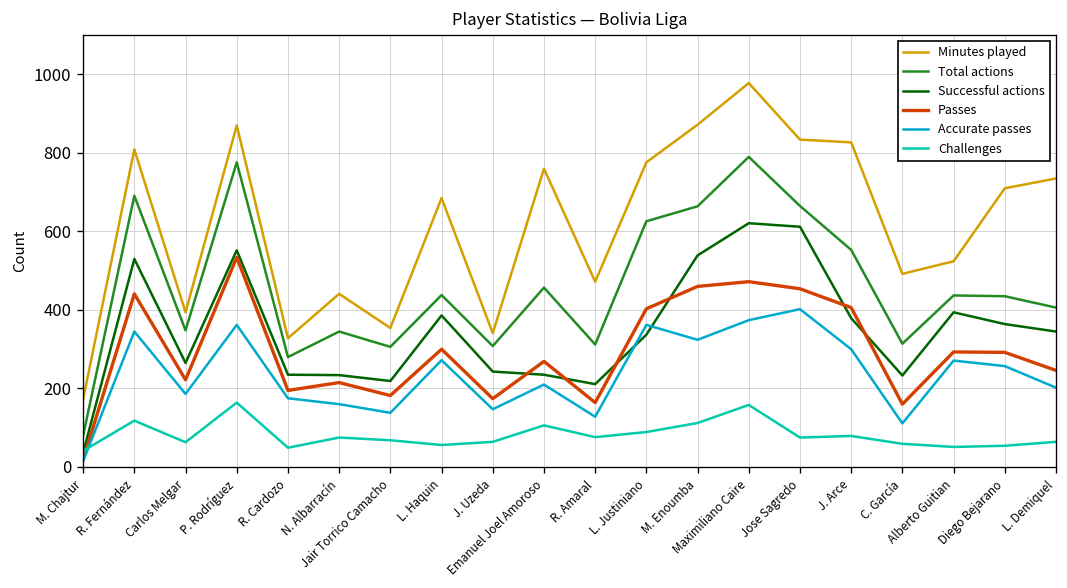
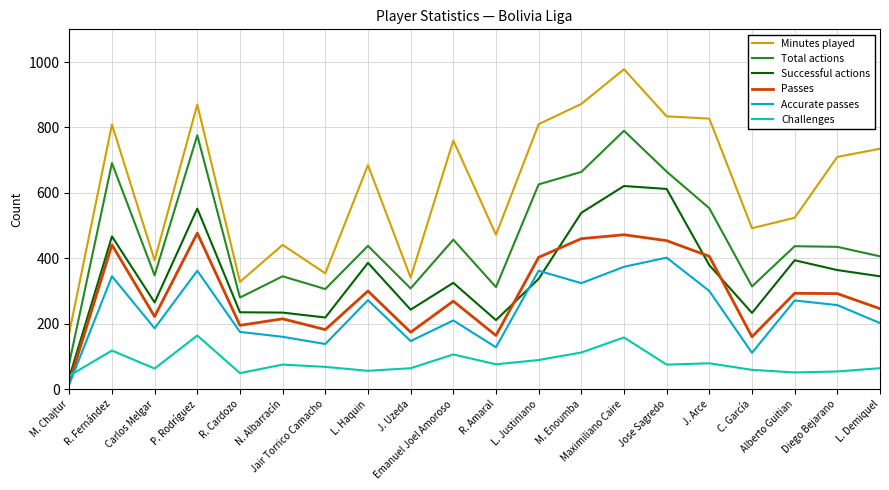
  {
    "Minutes played": {
      "M. Chajtur": 170,
      "R. Fernández": 810,
      "Carlos Melgar": 390,
      "P. Rodríguez": 870,
      "R. Cardozo": 330,
      "N. Albarracín": 440,
      "Jair Torrico Camacho": 350,
      "L. Haquin": 690,
      "J. Uzeda": 340,
      "Emanuel Joel Amoroso": 760,
      "R. Amaral": 470,
-     "L. Justiniano": 780,
+     "L. Justiniano": 810,
      "M. Enoumba": 870,
      "Maximiliano Caire": 980,
      "Jose Sagredo": 830,
      "J. Arce": 830,
      "C. García": 490,
      "Alberto Guitian": 520,
      "Diego Bejarano": 710,
      "L. Demiquel": 740
    },
    "Total actions": {
      "M. Chajtur": 80,
      "R. Fernández": 690,
      "Carlos Melgar": 350,
      "P. Rodríguez": 780,
      "R. Cardozo": 280,
      "N. Albarracín": 350,
      "Jair Torrico Camacho": 310,
      "L. Haquin": 440,
      "J. Uzeda": 310,
      "Emanuel Joel Amoroso": 460,
      "R. Amaral": 310,
      "L. Justiniano": 630,
      "M. Enoumba": 660,
      "Maximiliano Caire": 790,
      "Jose Sagredo": 670,
      "J. Arce": 550,
      "C. García": 310,
      "Alberto Guitian": 440,
      "Diego Bejarano": 440,
      "L. Demiquel": 410
    },
    "Successful actions": {
-     "R. Fernández": 530,
+     "R. Fernández": 470,
      "Carlos Melgar": 270,
      "P. Rodríguez": 550,
      "R. Cardozo": 240,
      "N. Albarracín": 230,
      "Jair Torrico Camacho": 220,
      "L. Haquin": 390,
      "J. Uzeda": 240,
-     "Emanuel Joel Amoroso": 240,
+     "Emanuel Joel Amoroso": 330,
      "R. Amaral": 210,
      "L. Justiniano": 340,
      "M. Enoumba": 540,
      "Maximiliano Caire": 620,
      "Jose Sagredo": 610,
      "J. Arce": 380,
      "C. García": 230,
      "Alberto Guitian": 390,
      "Diego Bejarano": 360,
      "L. Demiquel": 350
    },
    "Passes": {
      "R. Fernández": 440,
      "Carlos Melgar": 220,
-     "P. Rodríguez": 530,
+     "P. Rodríguez": 480,
      "R. Cardozo": 200,
      "N. Albarracín": 220,
      "Jair Torrico Camacho": 180,
      "L. Haquin": 300,
      "J. Uzeda": 170,
      "Emanuel Joel Amoroso": 270,
      "R. Amaral": 160,
      "L. Justiniano": 400,
      "M. Enoumba": 460,
      "Maximiliano Caire": 470,
      "Jose Sagredo": 450,
      "J. Arce": 410,
      "C. García": 160,
      "Alberto Guitian": 290,
      "Diego Bejarano": 290,
      "L. Demiquel": 250
    }
  }
